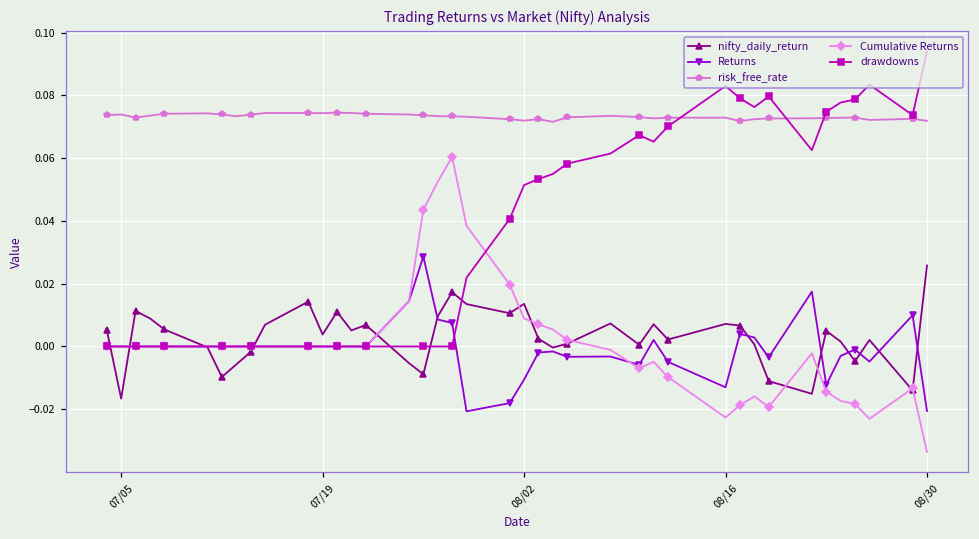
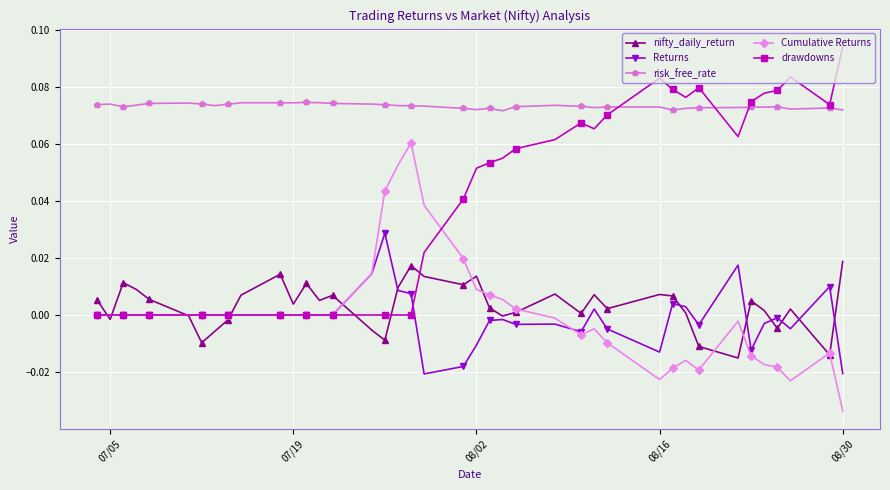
  {
    "nifty_daily_return": {
-     "07/05": -0.017,
+     "07/05": -0.002,
      "07/19": 0.004,
      "08/02": 0.014,
      "08/16": 0.007,
-     "08/30": 0.026
+     "08/30": 0.019
    }
  }
